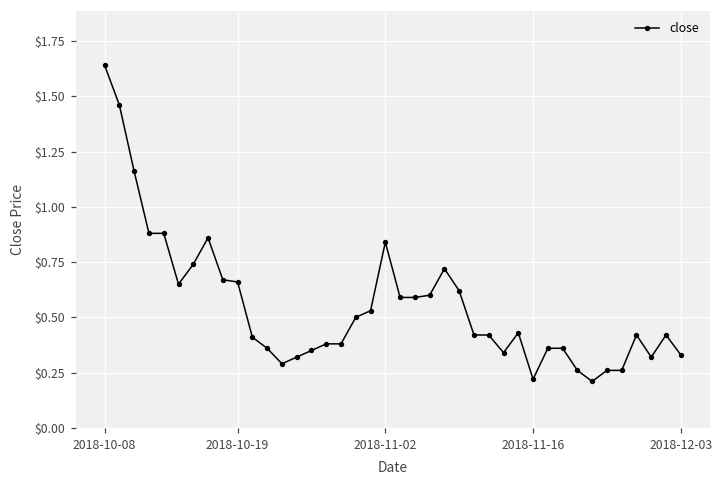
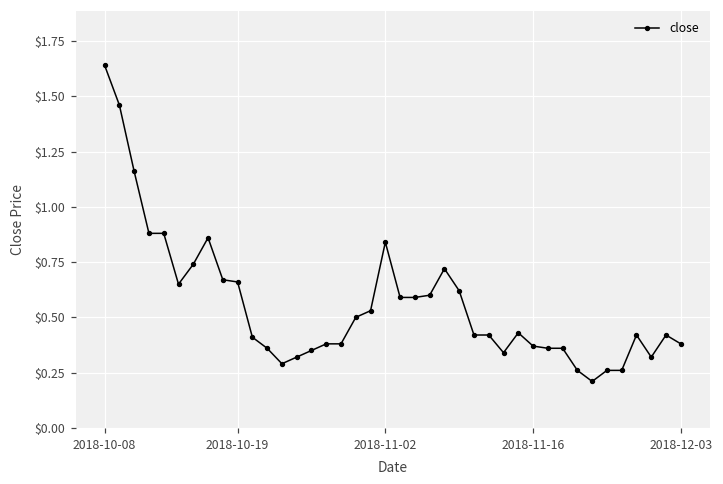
  {
    "2018-10-08": "$1.64",
    "2018-10-19": "$0.66",
    "2018-11-02": "$0.84",
-   "2018-11-16": "$0.22",
-   "2018-12-03": "$0.33"
+   "2018-11-16": "$0.37",
+   "2018-12-03": "$0.38"
  }
